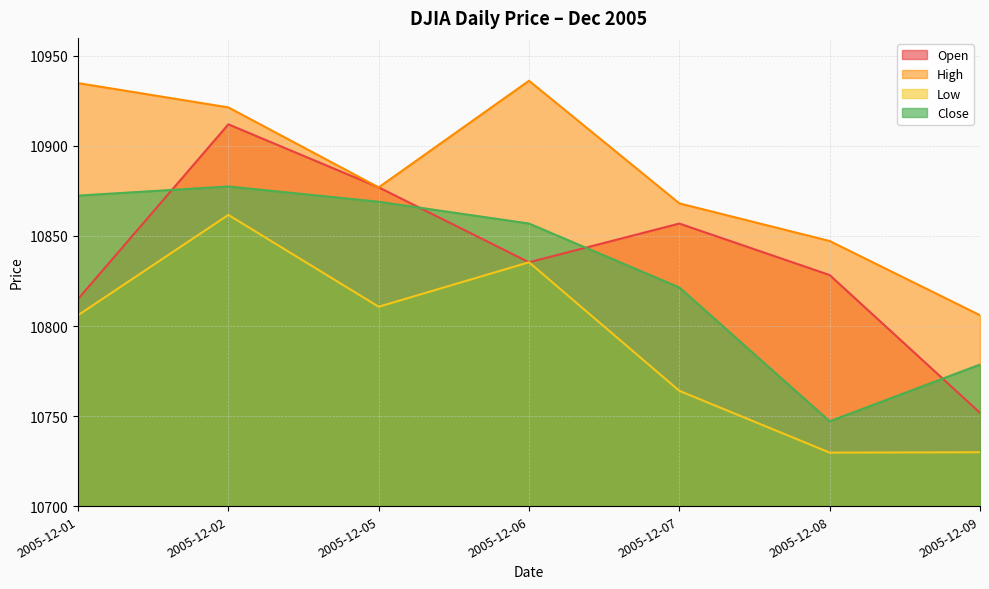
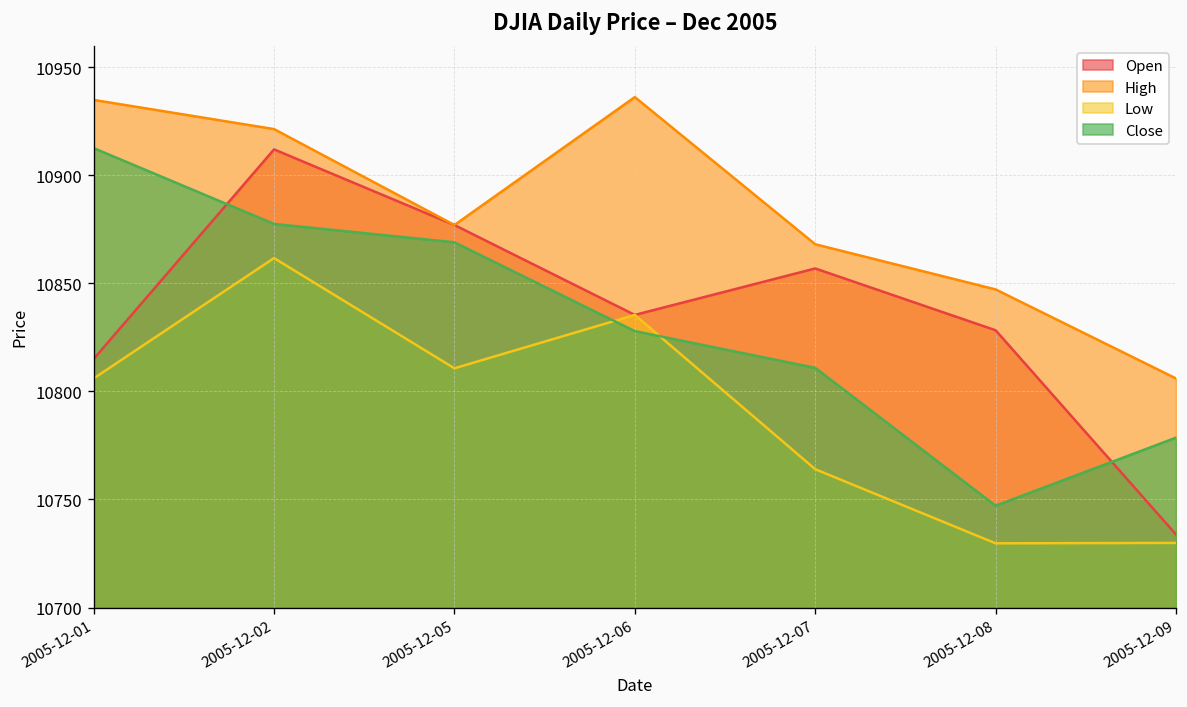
  {
    "Open": {
      "2005-12-01": 10815,
      "2005-12-02": 10912,
      "2005-12-07": 10857,
      "2005-12-08": 10828,
-     "2005-12-09": 10752
+     "2005-12-09": 10734
    },
    "Close": {
-     "2005-12-01": 10872,
+     "2005-12-01": 10913,
      "2005-12-02": 10878,
      "2005-12-05": 10869,
-     "2005-12-06": 10857,
-     "2005-12-07": 10821,
+     "2005-12-06": 10828,
+     "2005-12-07": 10811,
      "2005-12-08": 10747,
      "2005-12-09": 10779
    }
  }
